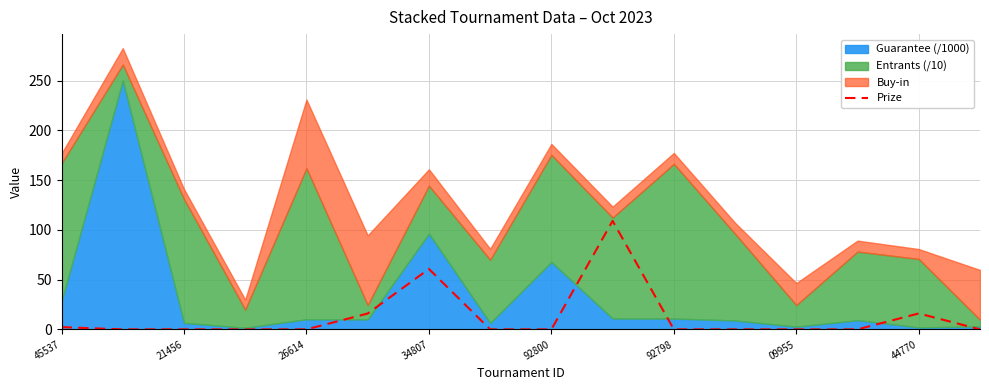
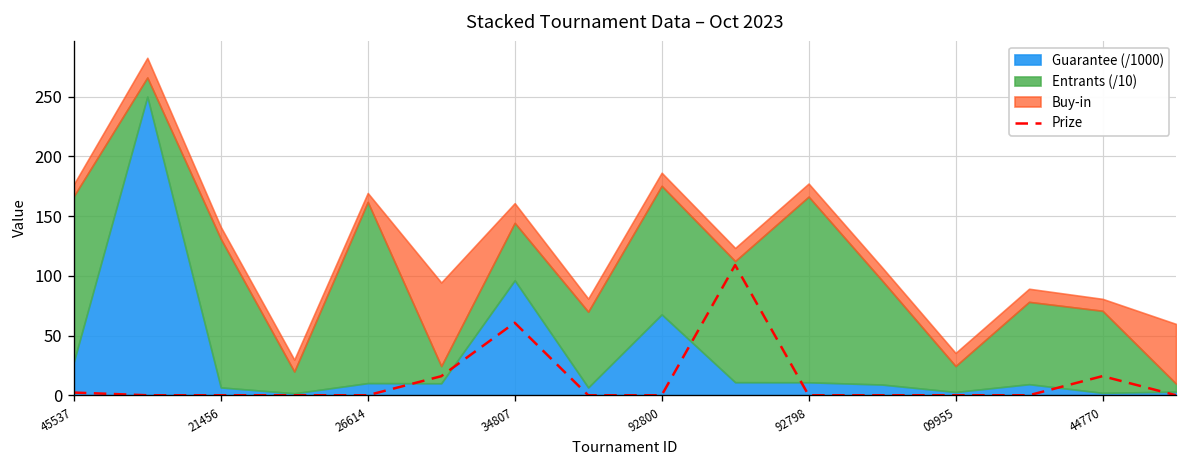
  {
    "Prize": {
      "45537": 0,
      "21456": 0,
      "26614": 0,
      "34807": 60,
      "92800": 0,
      "92798": 0,
      "09955": 0,
      "44770": 20
    },
    "Guarantee (/1000)": {
      "45537": 30,
      "21456": 10,
      "26614": 10,
      "34807": 100,
      "92800": 70,
      "92798": 10,
      "09955": 0
    },
    "Entrants (/10)": {
      "45537": 140,
      "21456": 120,
      "26614": 150,
      "34807": 50,
      "92800": 110,
      "92798": 160,
      "09955": 20,
      "44770": 70
    },
    "Buy-in": {
      "45537": 10,
      "21456": 10,
-     "26614": 70,
+     "26614": 10,
      "34807": 20,
      "92800": 10,
      "92798": 10,
-     "09955": 20,
+     "09955": 10,
      "44770": 10
    }
  }
